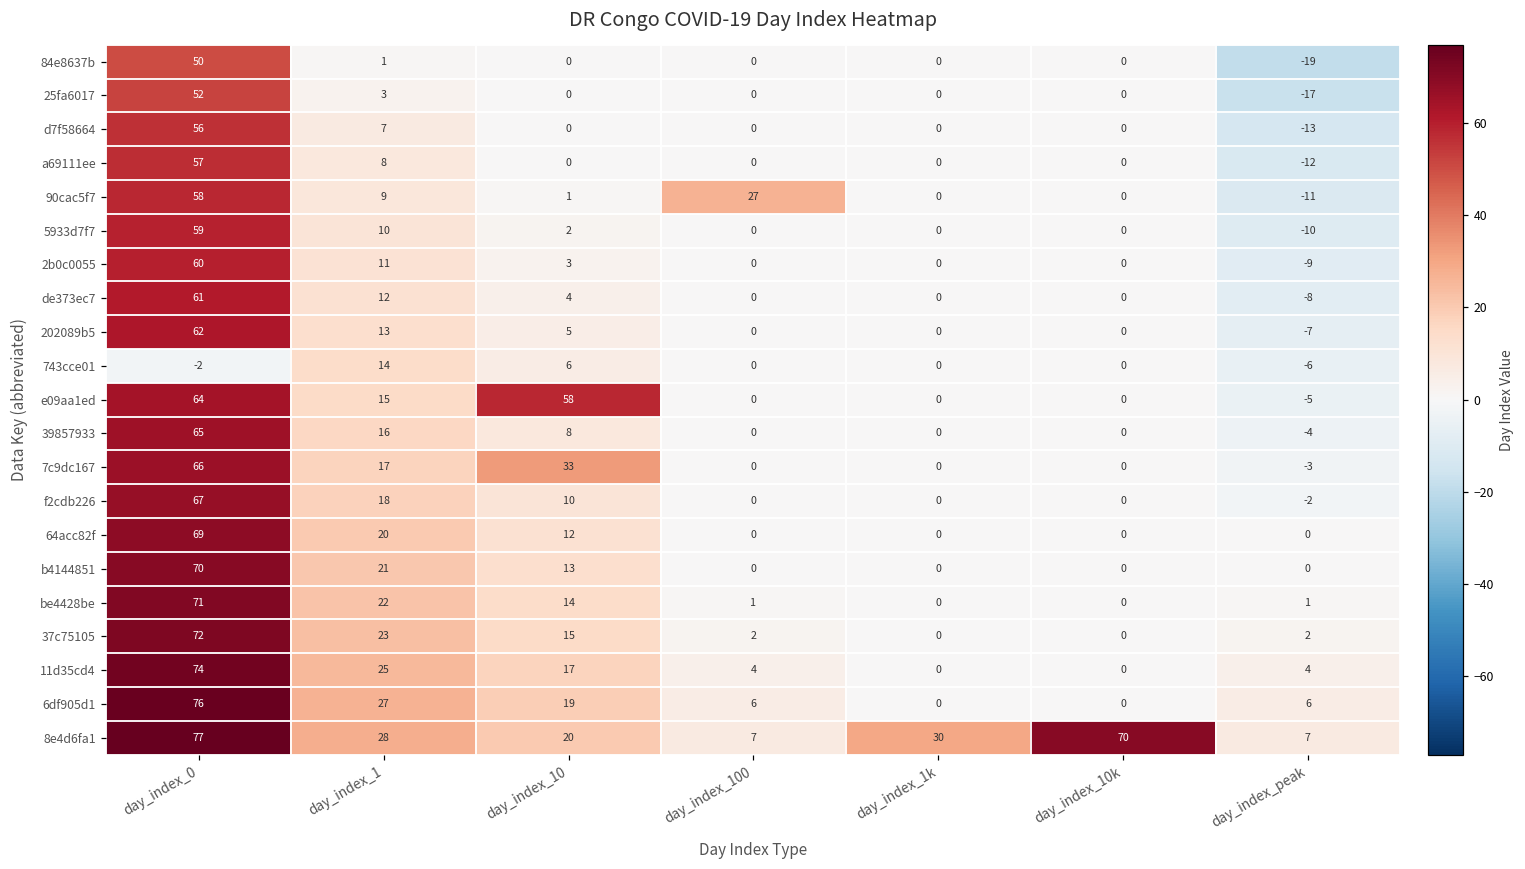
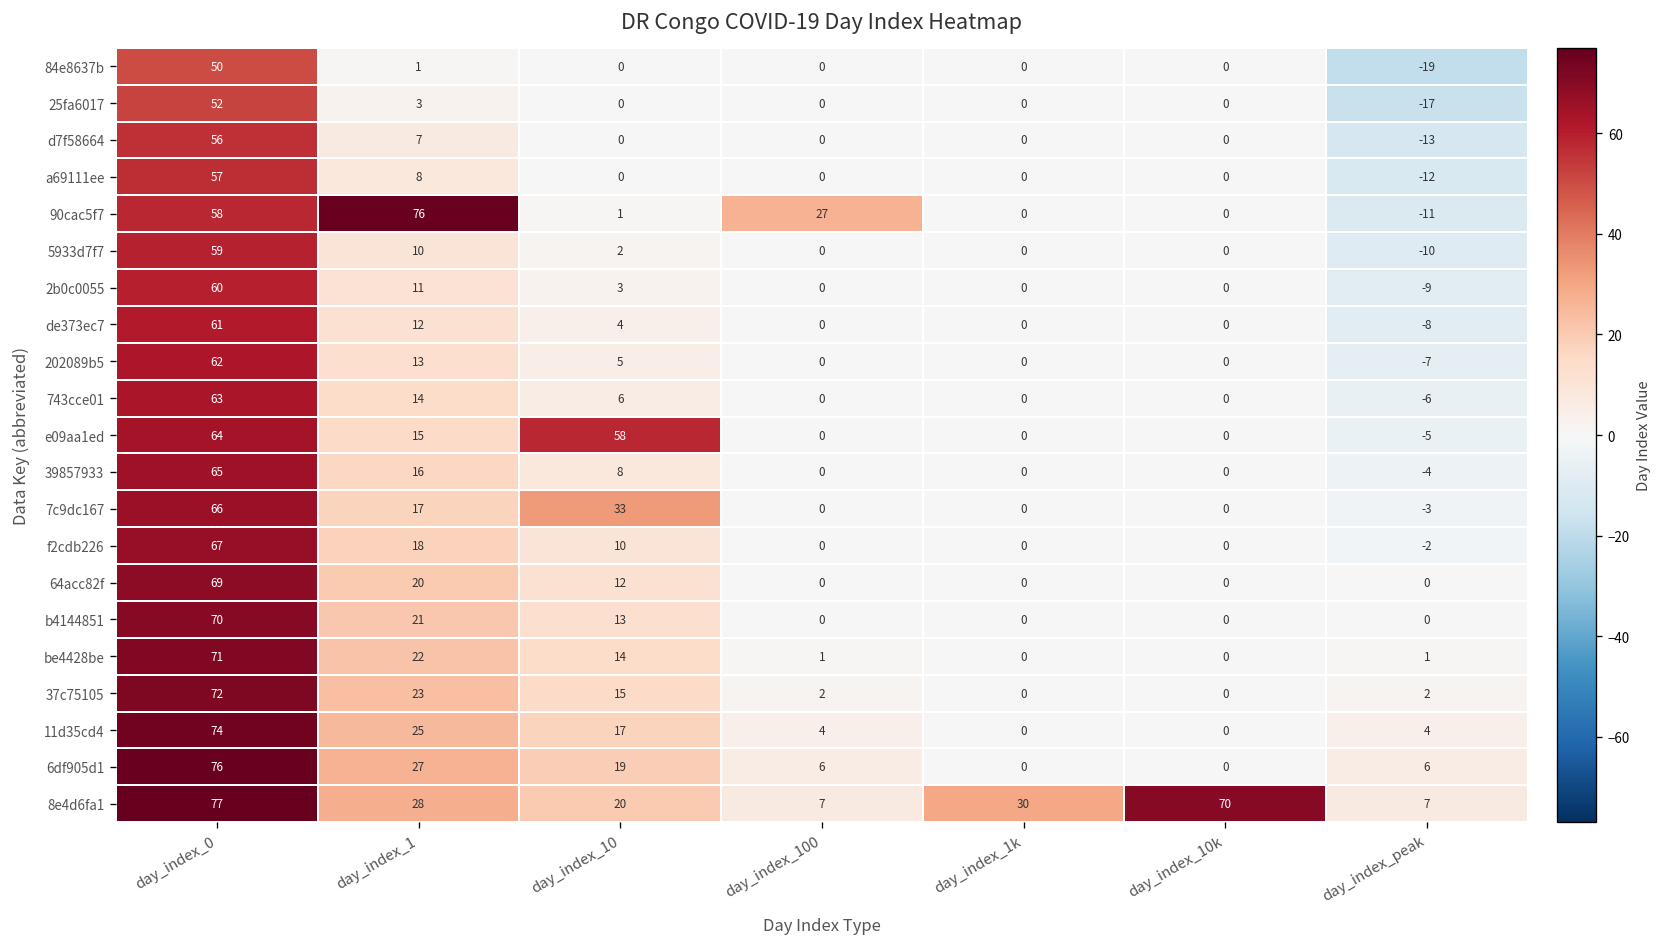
  {
    "84e8637b": {
      "day_index_0": 50,
      "day_index_1": 1,
      "day_index_10": 0,
      "day_index_100": 0,
      "day_index_1k": 0,
      "day_index_10k": 0,
      "day_index_peak": -19
    },
    "25fa6017": {
      "day_index_0": 52,
      "day_index_1": 3,
      "day_index_10": 0,
      "day_index_100": 0,
      "day_index_1k": 0,
      "day_index_10k": 0,
      "day_index_peak": -17
    },
    "d7f58664": {
      "day_index_0": 56,
      "day_index_1": 7,
      "day_index_10": 0,
      "day_index_100": 0,
      "day_index_1k": 0,
      "day_index_10k": 0,
      "day_index_peak": -13
    },
    "a69111ee": {
      "day_index_0": 57,
      "day_index_1": 8,
      "day_index_10": 0,
      "day_index_100": 0,
      "day_index_1k": 0,
      "day_index_10k": 0,
      "day_index_peak": -12
    },
    "90cac5f7": {
      "day_index_0": 58,
-     "day_index_1": 9,
+     "day_index_1": 76,
      "day_index_10": 1,
      "day_index_100": 27,
      "day_index_1k": 0,
      "day_index_10k": 0,
      "day_index_peak": -11
    },
    "5933d7f7": {
      "day_index_0": 59,
      "day_index_1": 10,
      "day_index_10": 2,
      "day_index_100": 0,
      "day_index_1k": 0,
      "day_index_10k": 0,
      "day_index_peak": -10
    },
    "2b0c0055": {
      "day_index_0": 60,
      "day_index_1": 11,
      "day_index_10": 3,
      "day_index_100": 0,
      "day_index_1k": 0,
      "day_index_10k": 0,
      "day_index_peak": -9
    },
    "de373ec7": {
      "day_index_0": 61,
      "day_index_1": 12,
      "day_index_10": 4,
      "day_index_100": 0,
      "day_index_1k": 0,
      "day_index_10k": 0,
      "day_index_peak": -8
    },
    "202089b5": {
      "day_index_0": 62,
      "day_index_1": 13,
      "day_index_10": 5,
      "day_index_100": 0,
      "day_index_1k": 0,
      "day_index_10k": 0,
      "day_index_peak": -7
    },
    "743cce01": {
-     "day_index_0": -2,
+     "day_index_0": 63,
      "day_index_1": 14,
      "day_index_10": 6,
      "day_index_100": 0,
      "day_index_1k": 0,
      "day_index_10k": 0,
      "day_index_peak": -6
    },
    "e09aa1ed": {
      "day_index_0": 64,
      "day_index_1": 15,
      "day_index_10": 58,
      "day_index_100": 0,
      "day_index_1k": 0,
      "day_index_10k": 0,
      "day_index_peak": -5
    },
    "39857933": {
      "day_index_0": 65,
      "day_index_1": 16,
      "day_index_10": 8,
      "day_index_100": 0,
      "day_index_1k": 0,
      "day_index_10k": 0,
      "day_index_peak": -4
    },
    "7c9dc167": {
      "day_index_0": 66,
      "day_index_1": 17,
      "day_index_10": 33,
      "day_index_100": 0,
      "day_index_1k": 0,
      "day_index_10k": 0,
      "day_index_peak": -3
    },
    "f2cdb226": {
      "day_index_0": 67,
      "day_index_1": 18,
      "day_index_10": 10,
      "day_index_100": 0,
      "day_index_1k": 0,
      "day_index_10k": 0,
      "day_index_peak": -2
    },
    "64acc82f": {
      "day_index_0": 69,
      "day_index_1": 20,
      "day_index_10": 12,
      "day_index_100": 0,
      "day_index_1k": 0,
      "day_index_10k": 0,
      "day_index_peak": 0
    },
    "b4144851": {
      "day_index_0": 70,
      "day_index_1": 21,
      "day_index_10": 13,
      "day_index_100": 0,
      "day_index_1k": 0,
      "day_index_10k": 0,
      "day_index_peak": 0
    },
    "be4428be": {
      "day_index_0": 71,
      "day_index_1": 22,
      "day_index_10": 14,
      "day_index_100": 1,
      "day_index_1k": 0,
      "day_index_10k": 0,
      "day_index_peak": 1
    },
    "37c75105": {
      "day_index_0": 72,
      "day_index_1": 23,
      "day_index_10": 15,
      "day_index_100": 2,
      "day_index_1k": 0,
      "day_index_10k": 0,
      "day_index_peak": 2
    },
    "11d35cd4": {
      "day_index_0": 74,
      "day_index_1": 25,
      "day_index_10": 17,
      "day_index_100": 4,
      "day_index_1k": 0,
      "day_index_10k": 0,
      "day_index_peak": 4
    },
    "6df905d1": {
      "day_index_0": 76,
      "day_index_1": 27,
      "day_index_10": 19,
      "day_index_100": 6,
      "day_index_1k": 0,
      "day_index_10k": 0,
      "day_index_peak": 6
    },
    "8e4d6fa1": {
      "day_index_0": 77,
      "day_index_1": 28,
      "day_index_10": 20,
      "day_index_100": 7,
      "day_index_1k": 30,
      "day_index_10k": 70,
      "day_index_peak": 7
    }
  }
